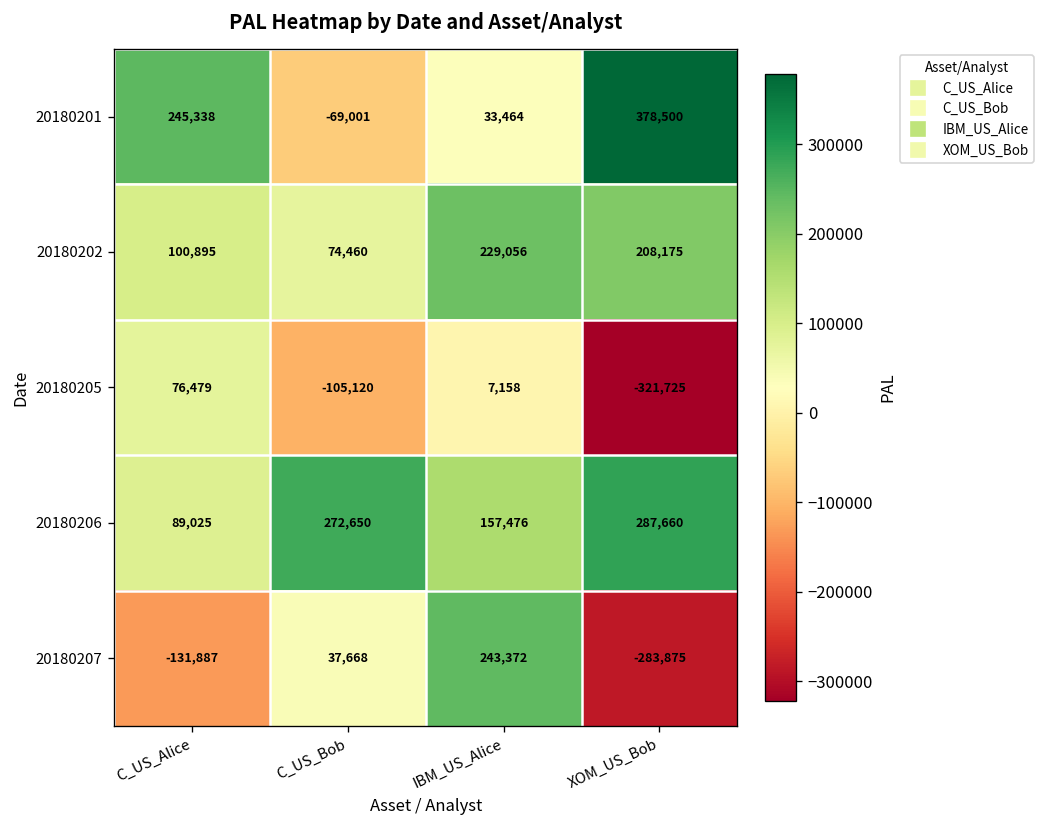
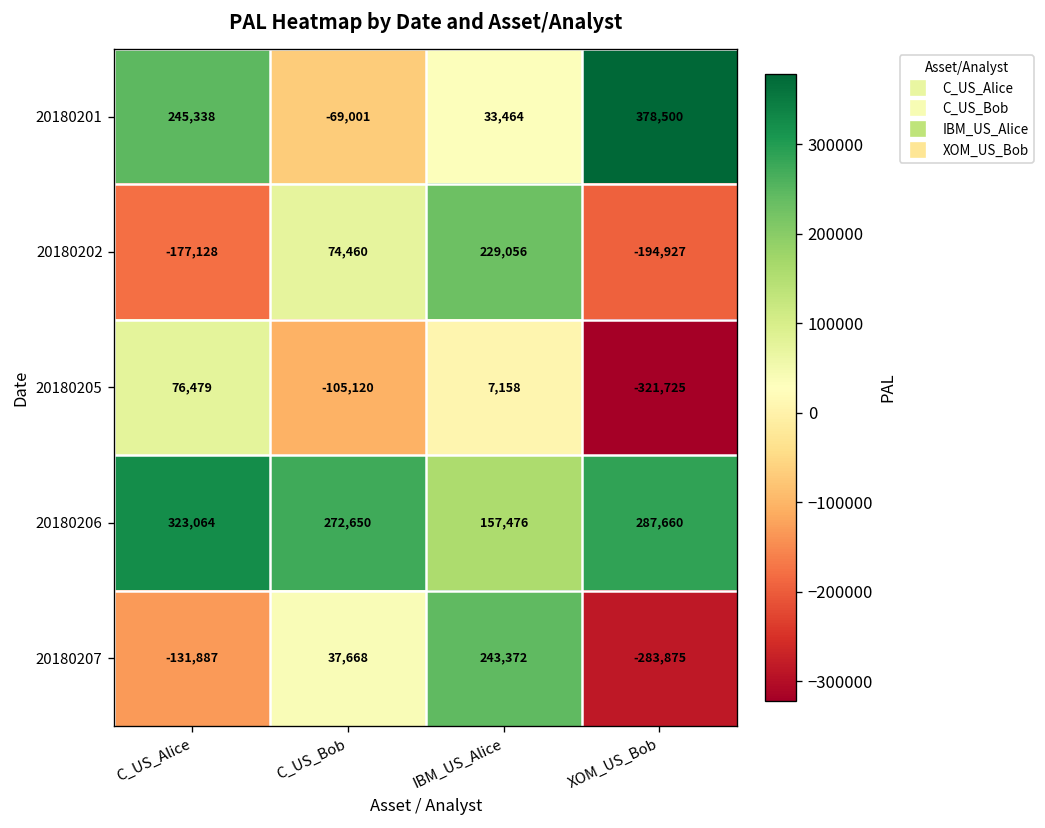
  {
    "20180201": {
      "C_US_Alice": "245,338",
      "C_US_Bob": "-69,001",
      "IBM_US_Alice": "33,464",
      "XOM_US_Bob": "378,500"
    },
    "20180202": {
-     "C_US_Alice": "100,895",
+     "C_US_Alice": "-177,128",
      "C_US_Bob": "74,460",
      "IBM_US_Alice": "229,056",
-     "XOM_US_Bob": "208,175"
+     "XOM_US_Bob": "-194,927"
    },
    "20180205": {
      "C_US_Alice": "76,479",
      "C_US_Bob": "-105,120",
      "IBM_US_Alice": "7,158",
      "XOM_US_Bob": "-321,725"
    },
    "20180206": {
-     "C_US_Alice": "89,025",
+     "C_US_Alice": "323,064",
      "C_US_Bob": "272,650",
      "IBM_US_Alice": "157,476",
      "XOM_US_Bob": "287,660"
    },
    "20180207": {
      "C_US_Alice": "-131,887",
      "C_US_Bob": "37,668",
      "IBM_US_Alice": "243,372",
      "XOM_US_Bob": "-283,875"
    }
  }
